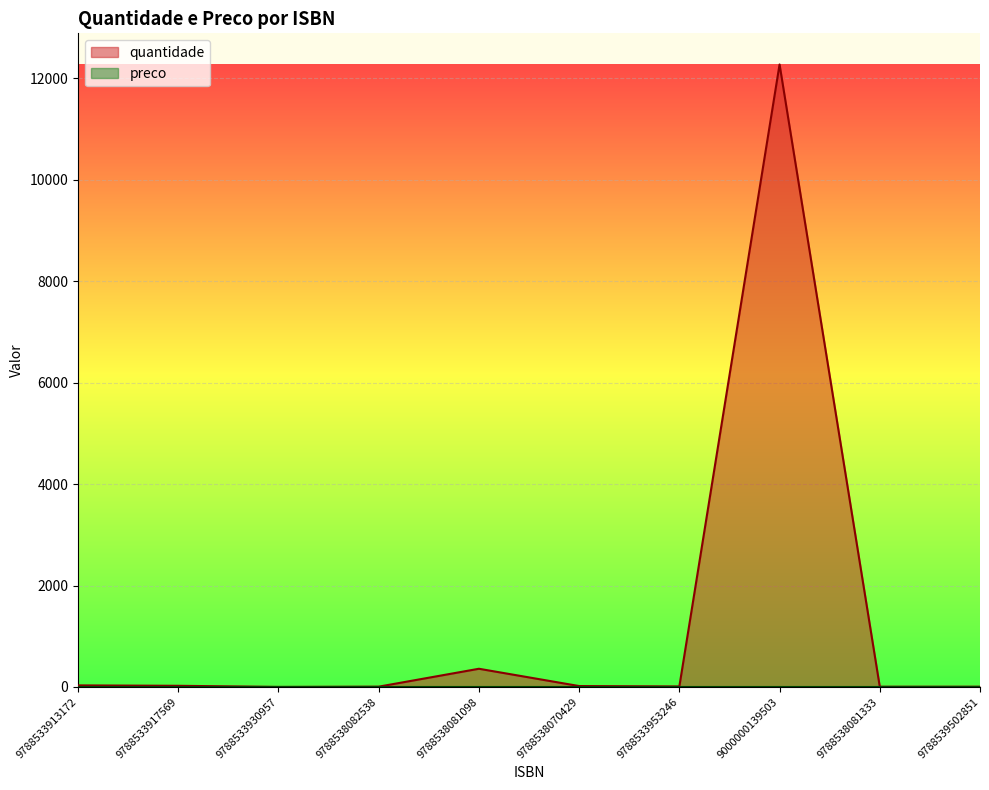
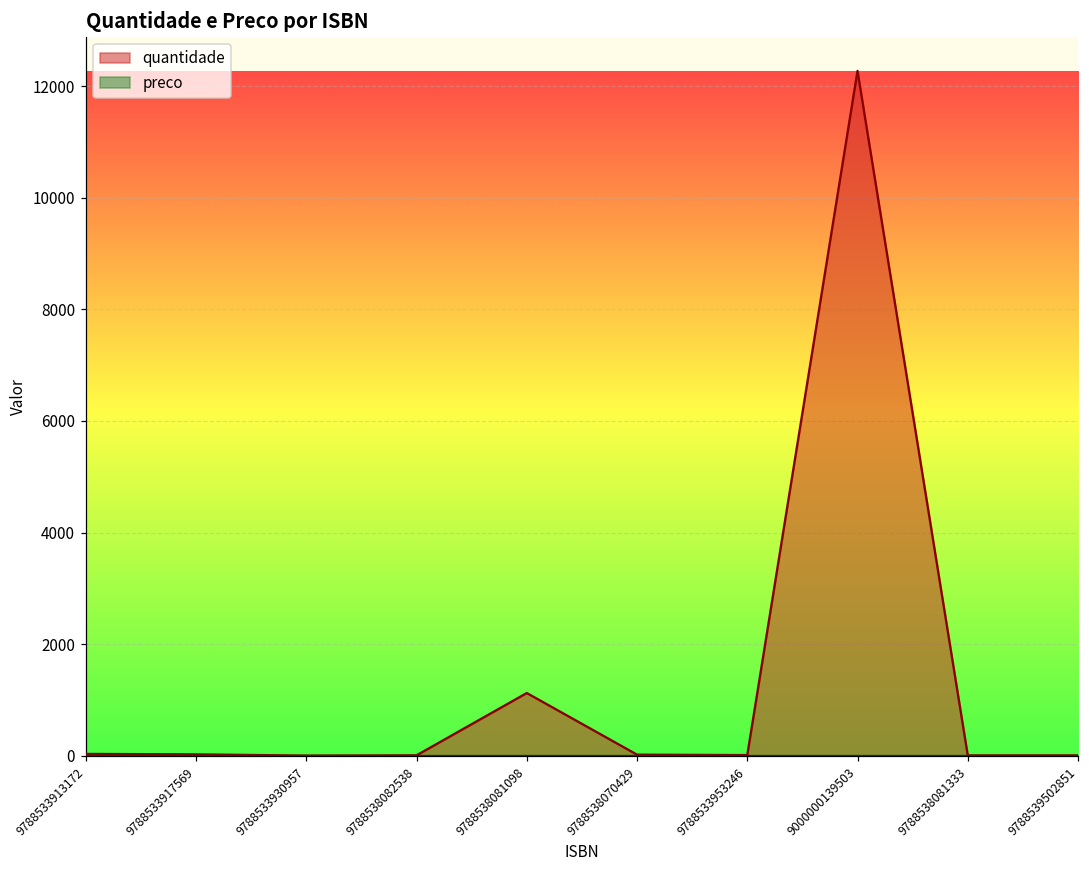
  {
    "quantidade": {
-     "9788538081098": 400,
+     "9788538081098": 1100,
      "9000000139503": 12300
    },
    "preco": {
      "9788538081098": 0,
      "9000000139503": 0
    }
  }
